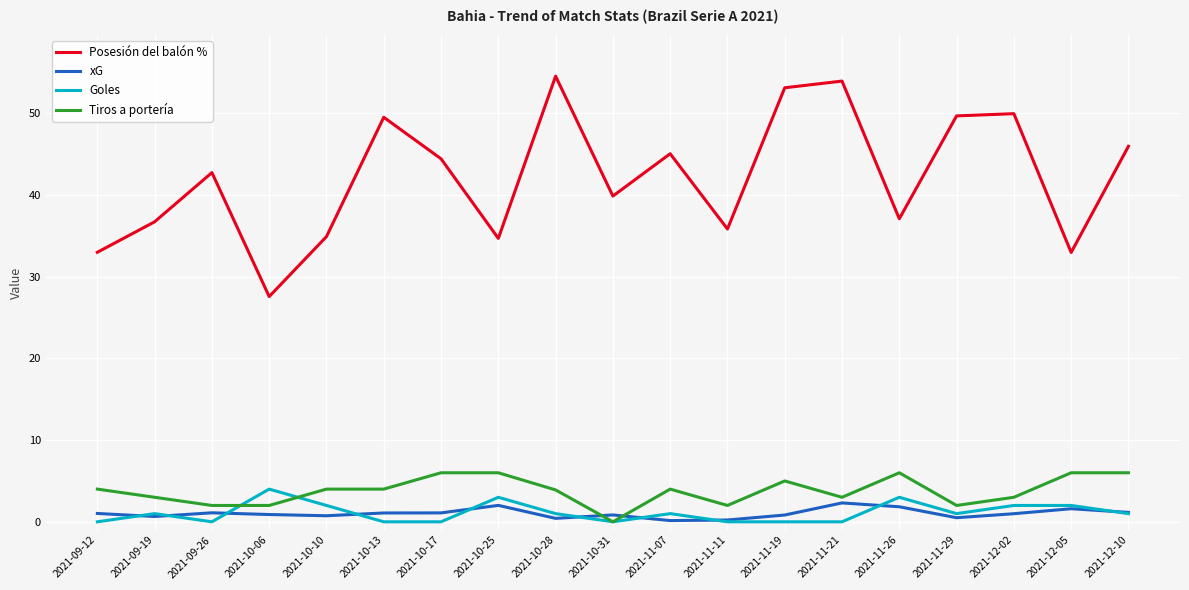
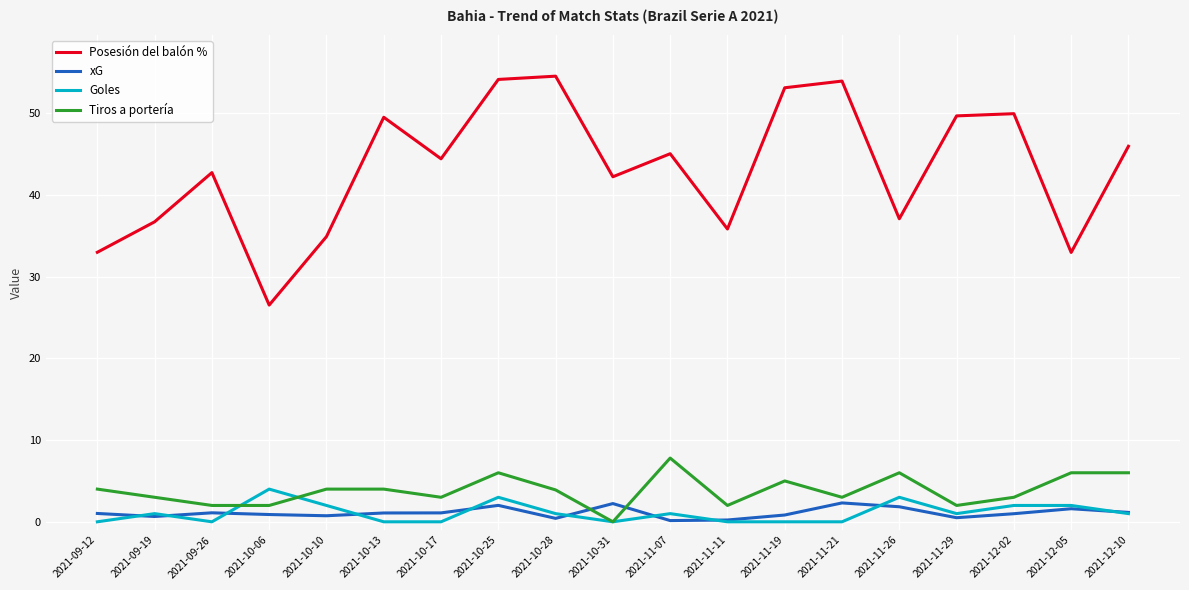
  {
    "Posesión del balón %": {
      "2021-09-12": 33,
      "2021-09-19": 37,
      "2021-09-26": 43,
-     "2021-10-06": 28,
+     "2021-10-06": 27,
      "2021-10-10": 35,
      "2021-10-13": 50,
      "2021-10-17": 44,
-     "2021-10-25": 35,
+     "2021-10-25": 54,
      "2021-10-28": 55,
-     "2021-10-31": 40,
+     "2021-10-31": 42,
      "2021-11-07": 45,
      "2021-11-11": 36,
      "2021-11-19": 53,
      "2021-11-21": 54,
      "2021-11-26": 37,
      "2021-11-29": 50,
      "2021-12-02": 50,
      "2021-12-05": 33,
      "2021-12-10": 46
    },
    "xG": {
      "2021-09-12": 1,
      "2021-09-19": 1,
      "2021-09-26": 1,
      "2021-10-06": 1,
      "2021-10-10": 1,
      "2021-10-13": 1,
      "2021-10-17": 1,
      "2021-10-25": 2,
      "2021-10-28": 0,
-     "2021-10-31": 1,
+     "2021-10-31": 2,
      "2021-11-07": 0,
      "2021-11-19": 1,
      "2021-11-21": 2,
      "2021-11-26": 2,
      "2021-11-29": 1,
      "2021-12-02": 1,
      "2021-12-05": 2
    },
    "Goles": {
      "2021-09-12": 0,
      "2021-09-19": 1,
      "2021-09-26": 0,
      "2021-10-06": 4,
      "2021-10-10": 2,
      "2021-10-13": 0,
      "2021-10-17": 0,
      "2021-10-25": 3,
      "2021-10-28": 1,
      "2021-11-07": 1,
      "2021-11-19": 0,
      "2021-11-21": 0,
      "2021-11-26": 3,
      "2021-11-29": 1,
      "2021-12-02": 2,
      "2021-12-05": 2
    },
    "Tiros a portería": {
      "2021-09-12": 4,
      "2021-09-19": 3,
      "2021-09-26": 2,
      "2021-10-06": 2,
      "2021-10-10": 4,
      "2021-10-13": 4,
-     "2021-10-17": 6,
+     "2021-10-17": 3,
      "2021-10-25": 6,
      "2021-10-28": 4,
-     "2021-11-07": 4,
+     "2021-11-07": 8,
      "2021-11-11": 2,
      "2021-11-19": 5,
      "2021-11-21": 3,
      "2021-11-26": 6,
      "2021-11-29": 2,
      "2021-12-02": 3,
      "2021-12-05": 6,
      "2021-12-10": 6
    }
  }
